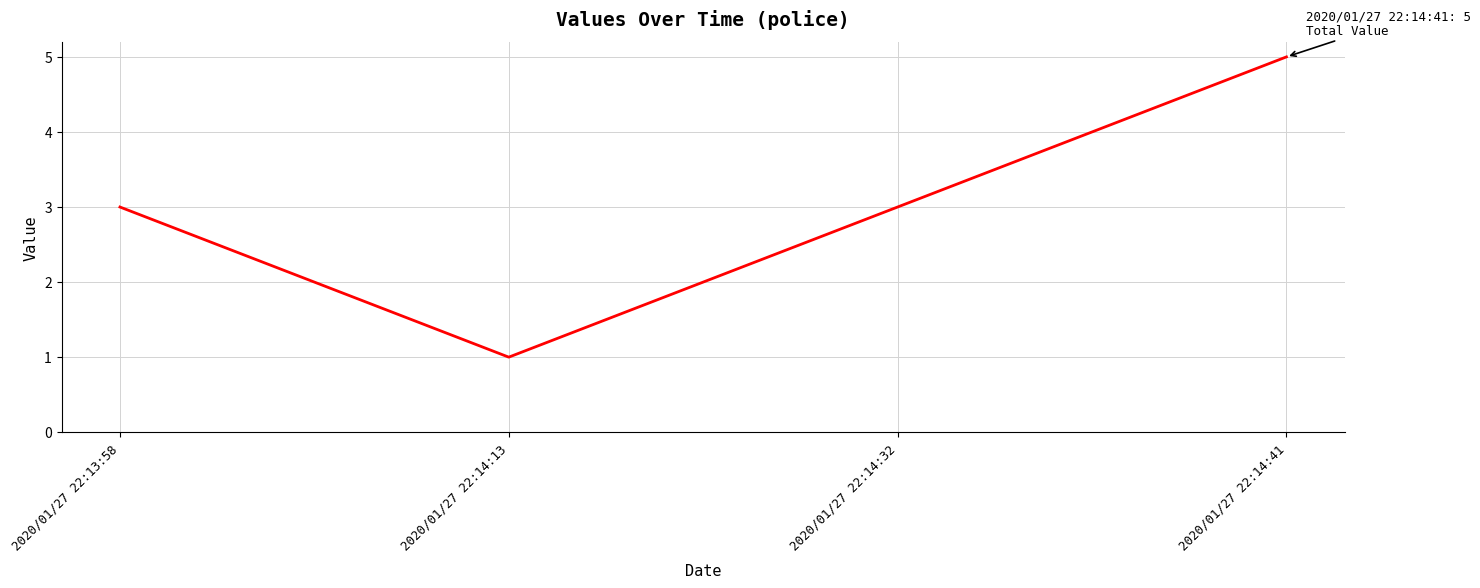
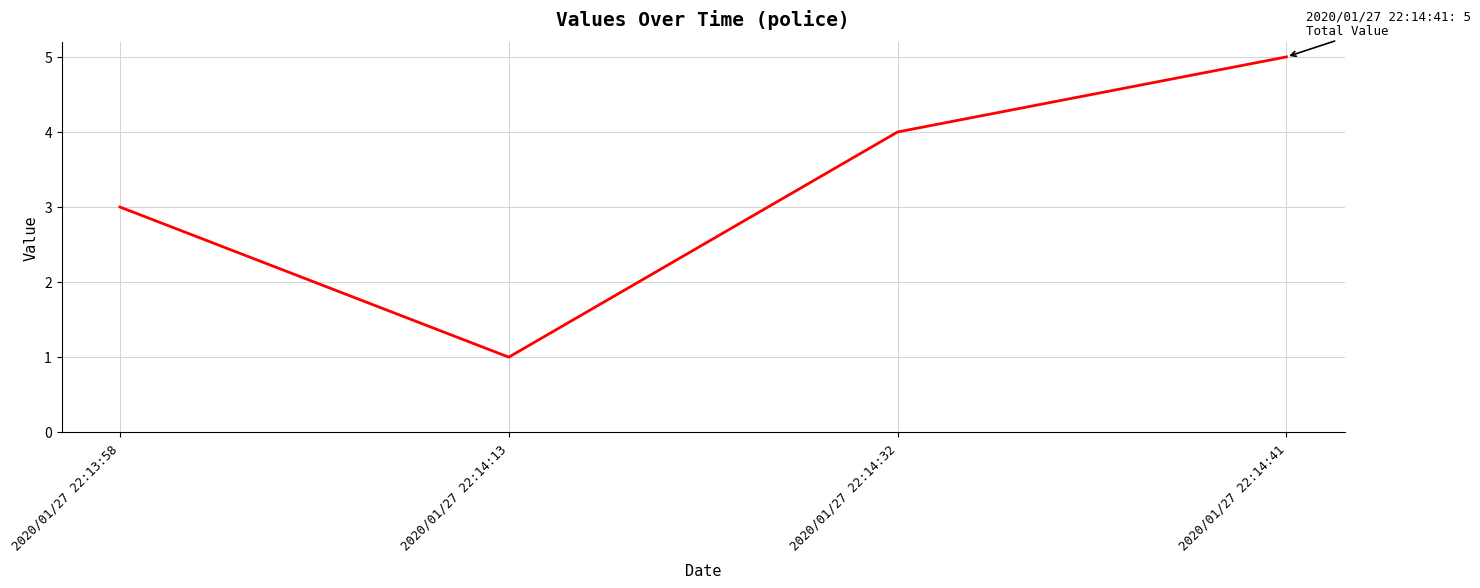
  {
    "2020/01/27 22:13:58": 3,
    "2020/01/27 22:14:13": 1,
-   "2020/01/27 22:14:32": 3
+   "2020/01/27 22:14:32": 4
  }
